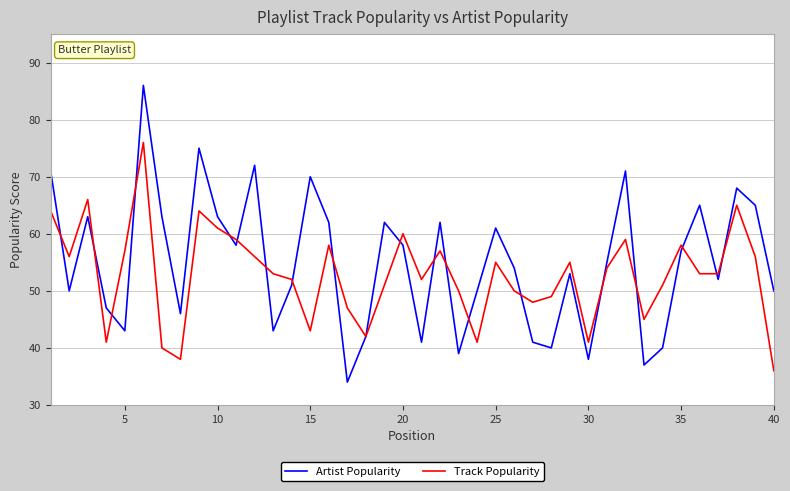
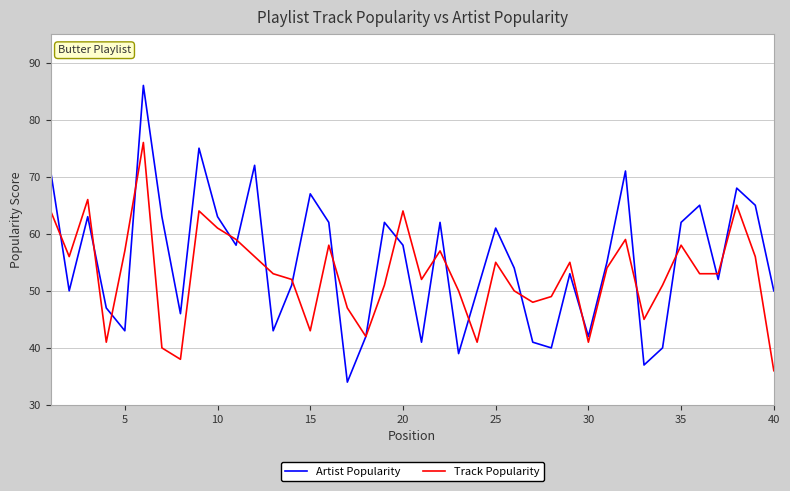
  {
    "Artist Popularity": {
      "5": 43,
      "10": 63,
-     "15": 70,
+     "15": 67,
      "20": 58,
      "25": 61,
-     "30": 38,
-     "35": 57,
+     "30": 42,
+     "35": 62,
      "40": 50
    },
    "Track Popularity": {
      "5": 57,
      "10": 61,
      "15": 43,
-     "20": 60,
+     "20": 64,
      "25": 55,
      "30": 41,
      "35": 58,
      "40": 36
    }
  }
